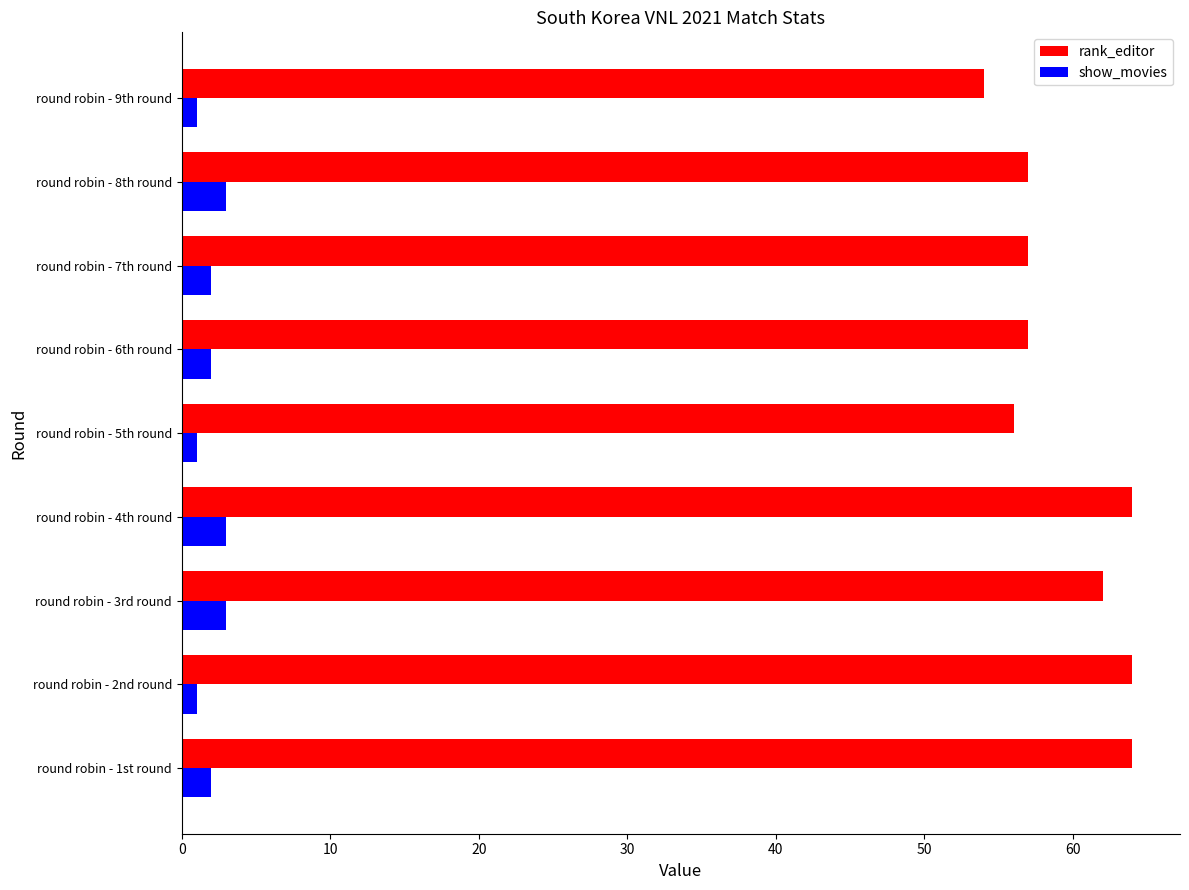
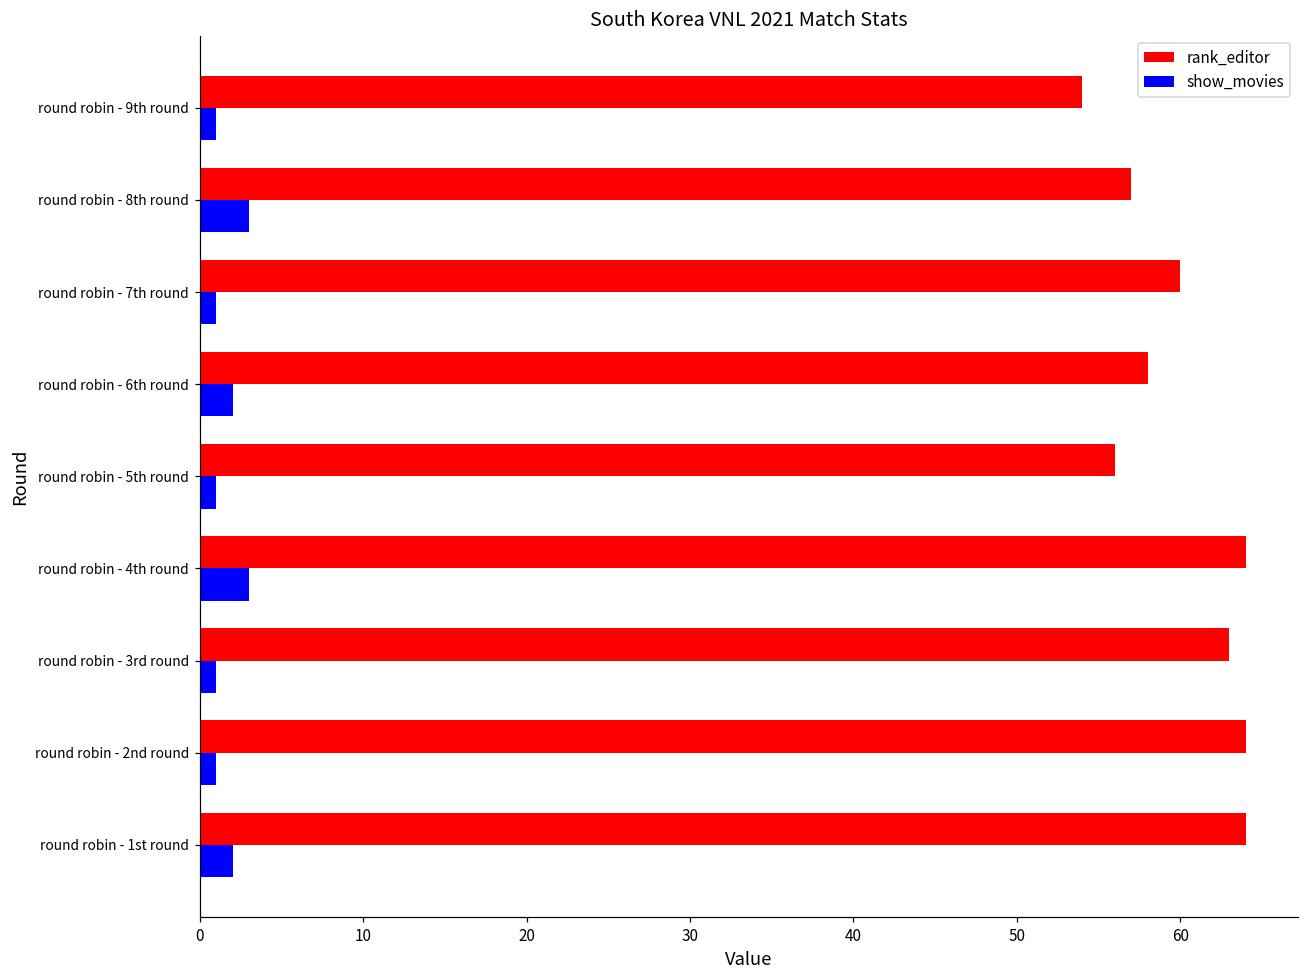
  {
    "rank_editor": {
      "round robin - 9th round": 54,
      "round robin - 8th round": 57,
-     "round robin - 7th round": 57,
-     "round robin - 6th round": 57,
+     "round robin - 7th round": 60,
+     "round robin - 6th round": 58,
      "round robin - 5th round": 56,
      "round robin - 4th round": 64,
-     "round robin - 3rd round": 62,
+     "round robin - 3rd round": 63,
      "round robin - 2nd round": 64,
      "round robin - 1st round": 64
    },
    "show_movies": {
      "round robin - 9th round": 1,
      "round robin - 8th round": 3,
-     "round robin - 7th round": 2,
+     "round robin - 7th round": 1,
      "round robin - 6th round": 2,
      "round robin - 5th round": 1,
      "round robin - 4th round": 3,
-     "round robin - 3rd round": 3,
+     "round robin - 3rd round": 1,
      "round robin - 2nd round": 1,
      "round robin - 1st round": 2
    }
  }
